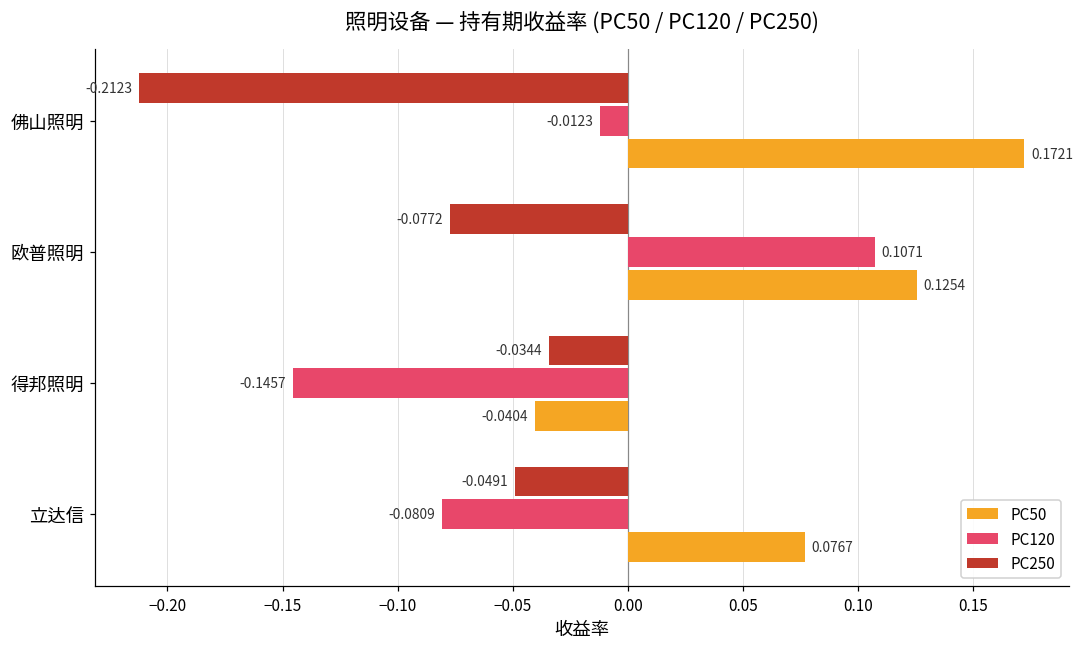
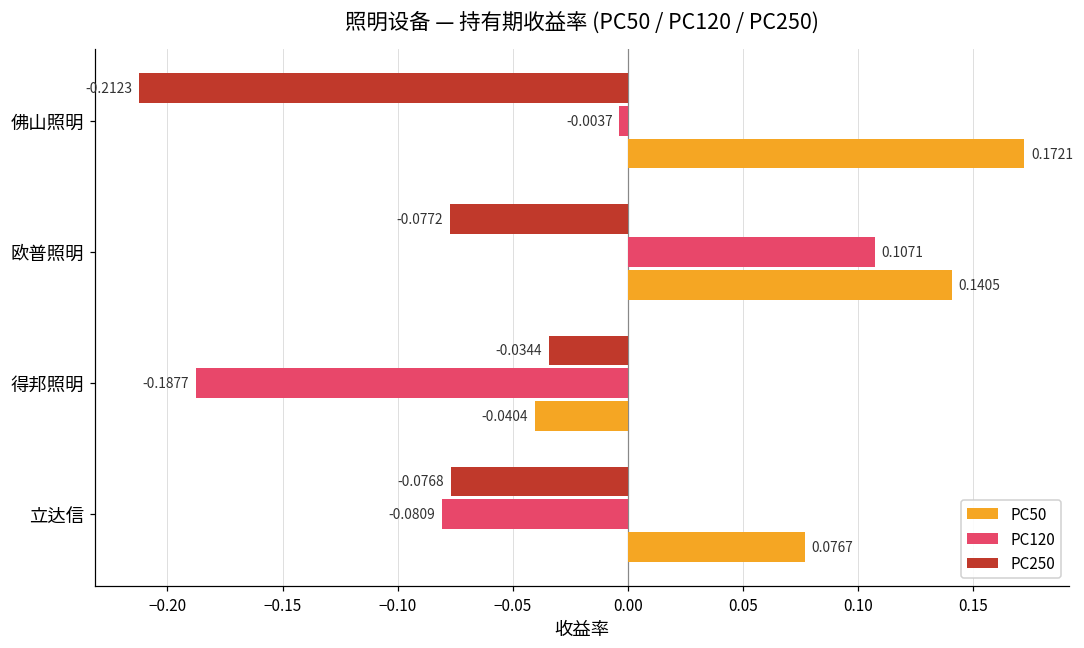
  {
    "PC50": {
      "佛山照明": 0.1721,
-     "欧普照明": 0.1254,
+     "欧普照明": 0.1405,
      "得邦照明": -0.0404,
      "立达信": 0.0767
    },
    "PC120": {
-     "佛山照明": -0.0123,
+     "佛山照明": -0.0037,
      "欧普照明": 0.1071,
-     "得邦照明": -0.1457,
+     "得邦照明": -0.1877,
      "立达信": -0.0809
    },
    "PC250": {
      "佛山照明": -0.2123,
      "欧普照明": -0.0772,
      "得邦照明": -0.0344,
-     "立达信": -0.0491
+     "立达信": -0.0768
    }
  }
